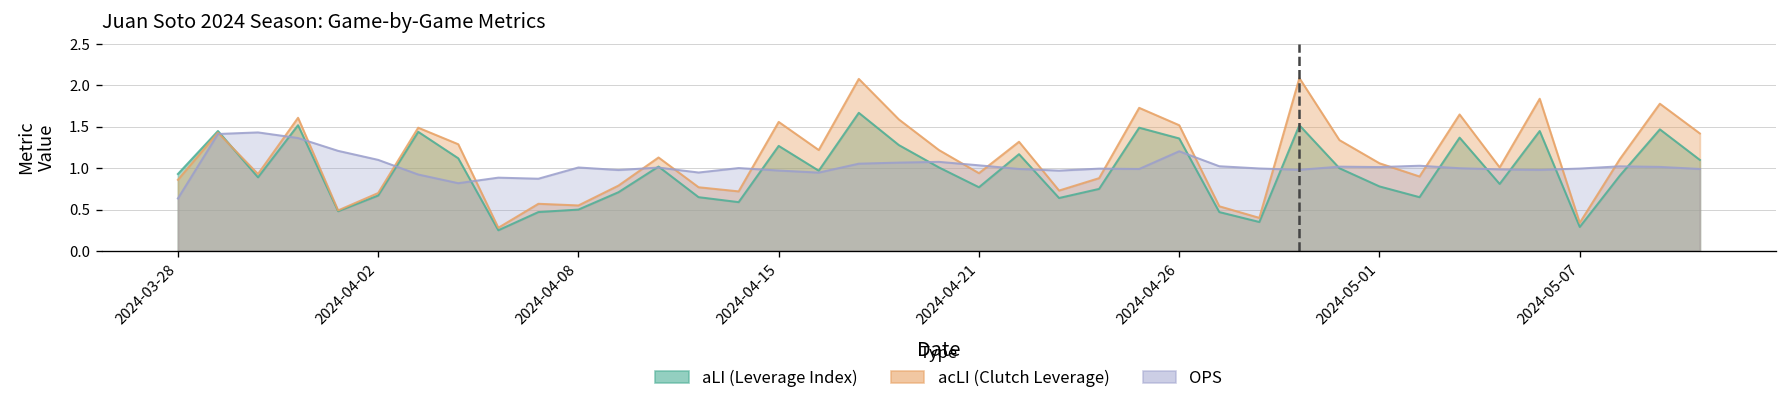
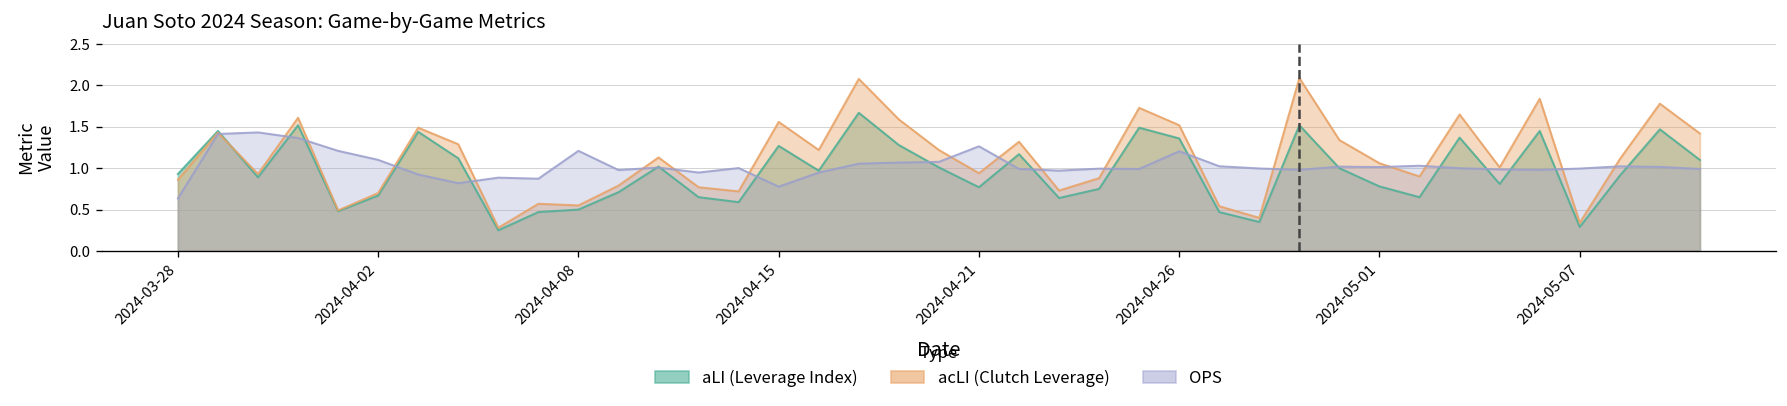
  {
    "OPS": {
      "2024-03-28": 0.6,
      "2024-04-02": 1.1,
-     "2024-04-08": 1.0,
-     "2024-04-15": 1.0,
-     "2024-04-21": 1.0,
+     "2024-04-08": 1.2,
+     "2024-04-15": 0.8,
+     "2024-04-21": 1.3,
      "2024-04-26": 1.2,
      "2024-05-01": 1.0,
      "2024-05-07": 1.0
    }
  }
